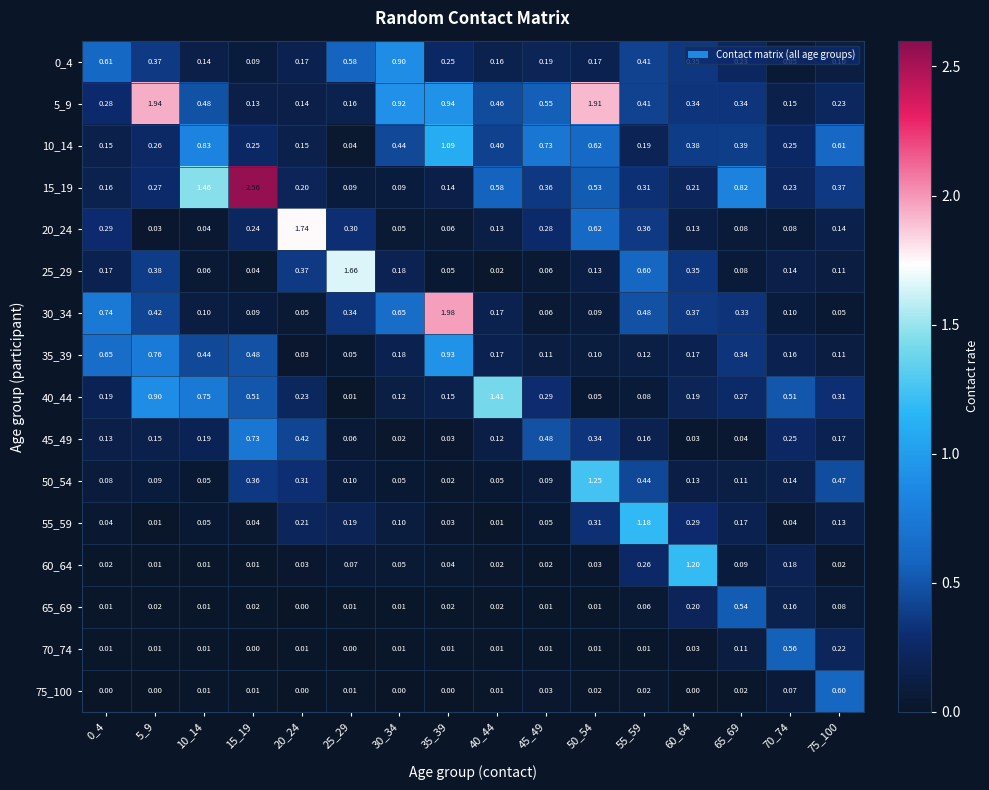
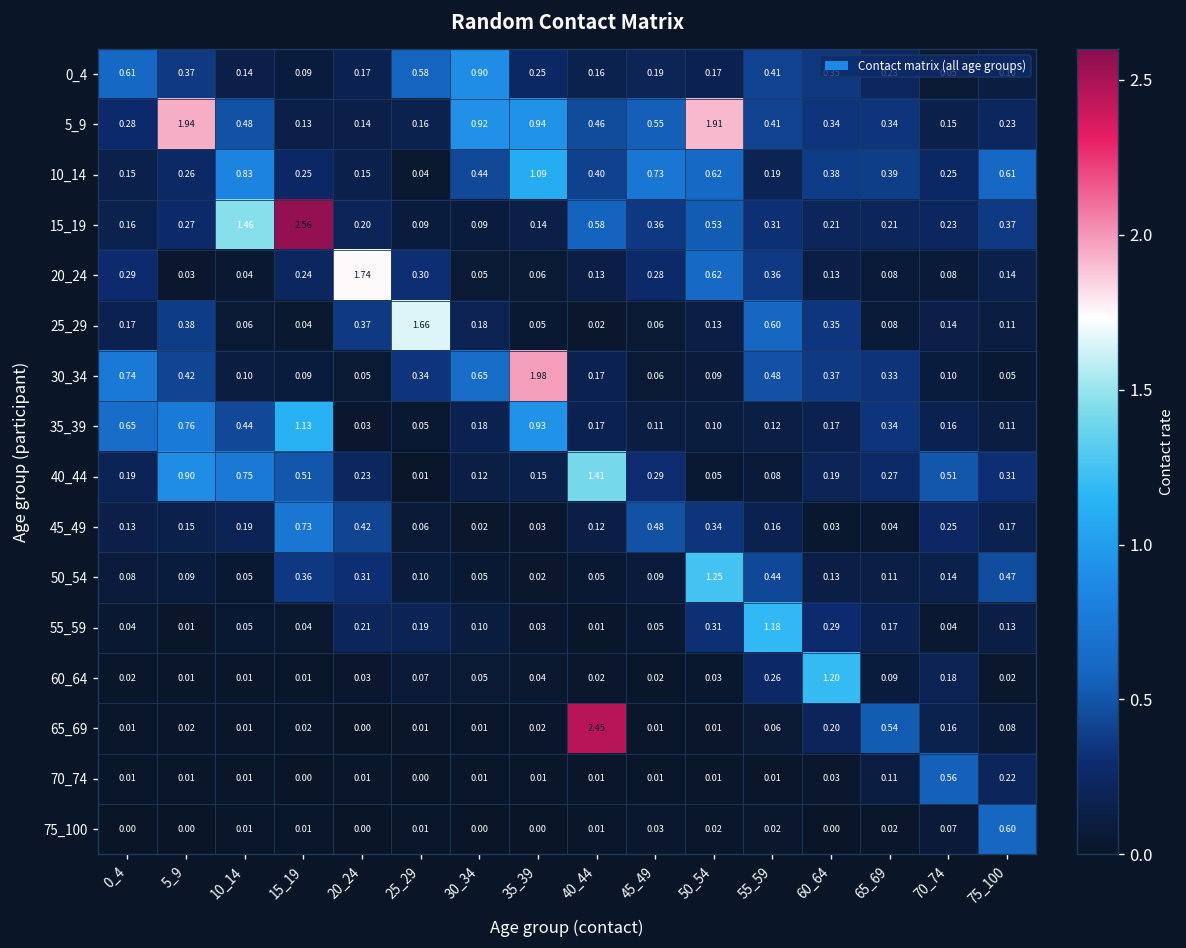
  {
    "15_19": {
      "0_4": 0.16,
      "5_9": 0.27,
      "10_14": 1.46,
      "15_19": 2.56,
      "20_24": 0.20,
      "25_29": 0.09,
      "30_34": 0.09,
      "35_39": 0.14,
      "40_44": 0.58,
      "45_49": 0.36,
      "50_54": 0.53,
      "55_59": 0.31,
      "60_64": 0.21,
-     "65_69": 0.82,
+     "65_69": 0.21,
      "70_74": 0.23,
      "75_100": 0.37
    },
    "35_39": {
      "0_4": 0.65,
      "5_9": 0.76,
      "10_14": 0.44,
-     "15_19": 0.48,
+     "15_19": 1.13,
      "20_24": 0.03,
      "25_29": 0.05,
      "30_34": 0.18,
      "35_39": 0.93,
      "40_44": 0.17,
      "45_49": 0.11,
      "50_54": 0.10,
      "55_59": 0.12,
      "60_64": 0.17,
      "65_69": 0.34,
      "70_74": 0.16,
      "75_100": 0.11
    },
    "65_69": {
      "0_4": 0.01,
      "5_9": 0.02,
      "10_14": 0.01,
      "15_19": 0.02,
      "20_24": 0.00,
      "25_29": 0.01,
      "30_34": 0.01,
      "35_39": 0.02,
-     "40_44": 0.02,
+     "40_44": 2.45,
      "45_49": 0.01,
      "50_54": 0.01,
      "55_59": 0.06,
      "60_64": 0.20,
      "65_69": 0.54,
      "70_74": 0.16,
      "75_100": 0.08
    }
  }
